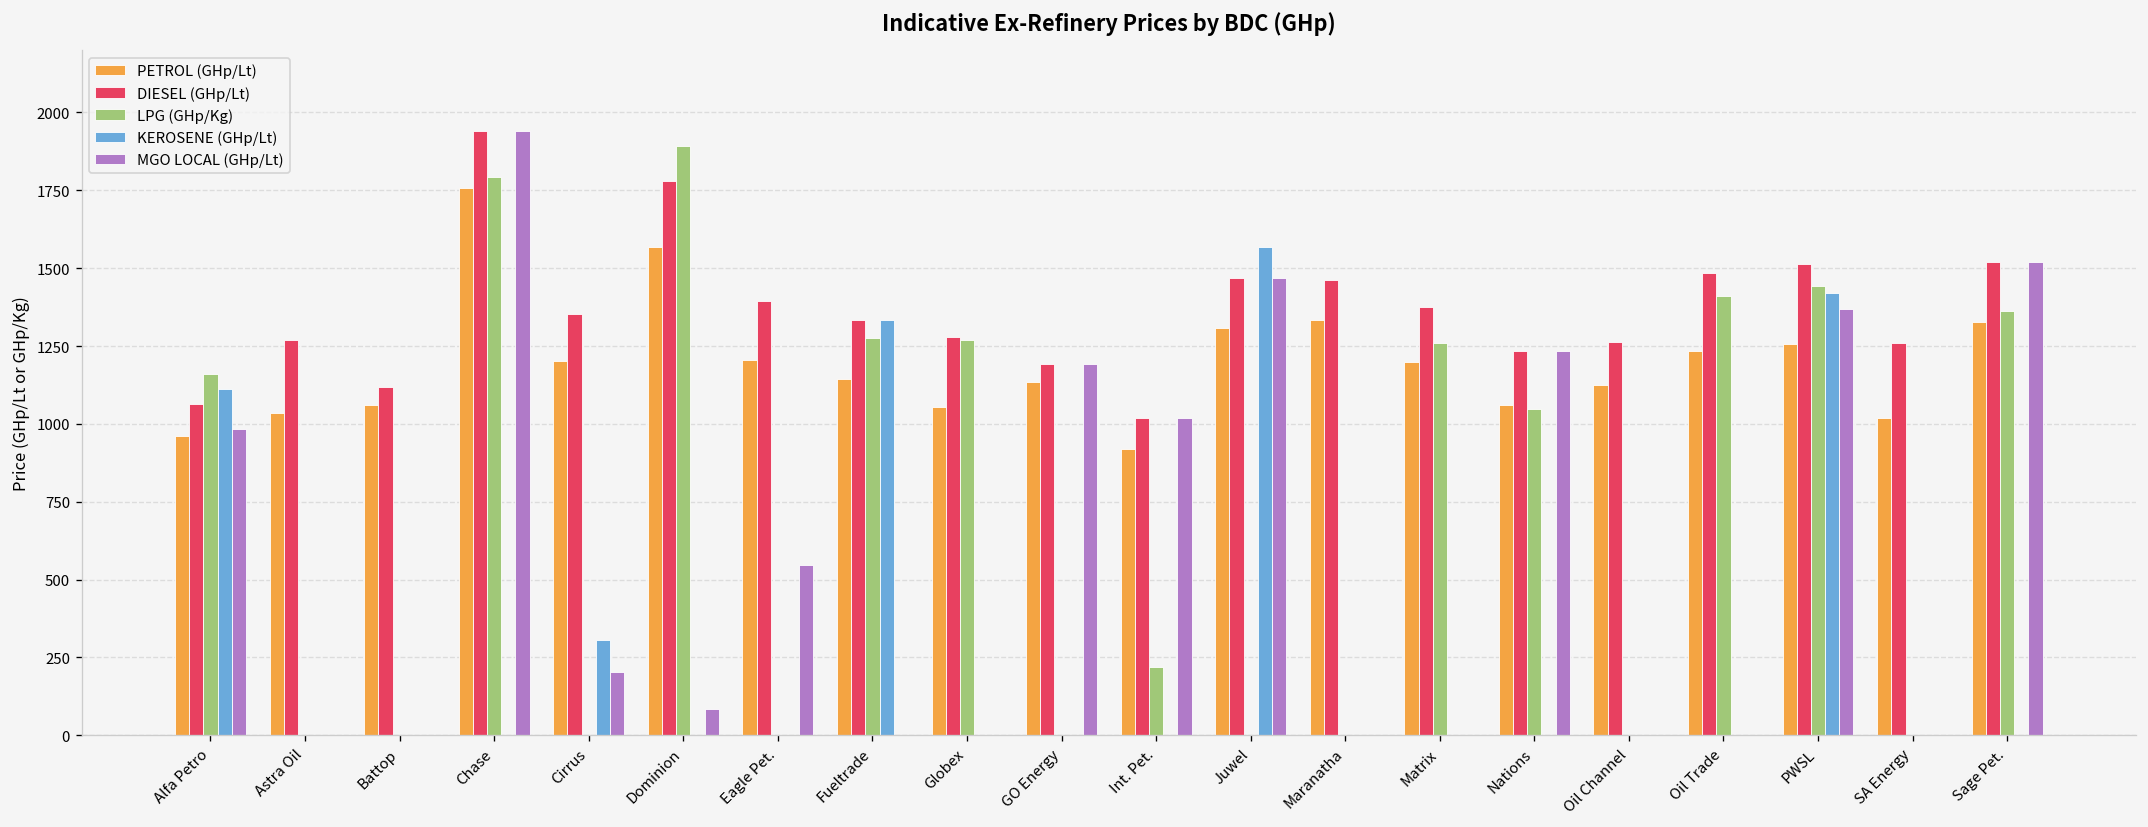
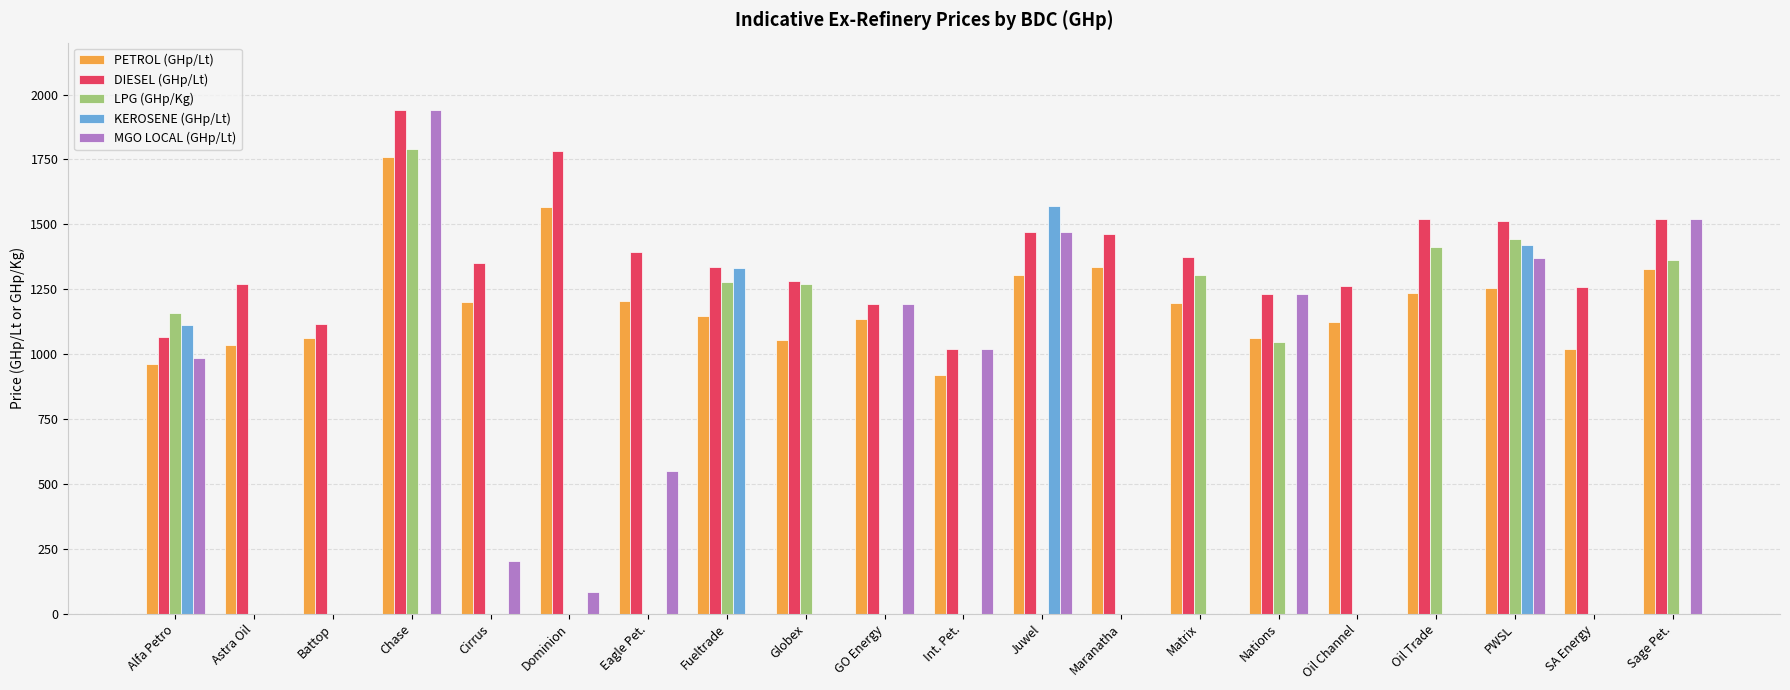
  {
    "PETROL (GHp/Lt)": {
      "Alfa Petro": 960,
      "Astra Oil": 1030,
      "Battop": 1060,
      "Chase": 1760,
      "Cirrus": 1200,
      "Dominion": 1570,
      "Eagle Pet.": 1200,
      "Fueltrade": 1150,
      "Globex": 1050,
      "GO Energy": 1130,
      "Int. Pet.": 920,
      "Juwel": 1310,
      "Maranatha": 1330,
      "Matrix": 1200,
      "Nations": 1060,
      "Oil Channel": 1120,
      "Oil Trade": 1230,
      "PWSL": 1260,
      "SA Energy": 1020,
      "Sage Pet.": 1330
    },
    "DIESEL (GHp/Lt)": {
      "Alfa Petro": 1060,
      "Astra Oil": 1270,
      "Battop": 1120,
      "Chase": 1940,
      "Cirrus": 1350,
      "Dominion": 1780,
      "Eagle Pet.": 1390,
      "Fueltrade": 1340,
      "Globex": 1280,
      "GO Energy": 1190,
      "Int. Pet.": 1020,
      "Juwel": 1470,
      "Maranatha": 1460,
      "Matrix": 1370,
      "Nations": 1230,
      "Oil Channel": 1260,
-     "Oil Trade": 1480,
+     "Oil Trade": 1520,
      "PWSL": 1510,
      "SA Energy": 1260,
      "Sage Pet.": 1520
    },
    "LPG (GHp/Kg)": {
      "Alfa Petro": 1160,
      "Astra Oil": 0,
      "Battop": 0,
      "Chase": 1790,
      "Cirrus": 0,
-     "Dominion": 1890,
+     "Dominion": 0,
      "Eagle Pet.": 0,
      "Fueltrade": 1280,
      "Globex": 1270,
      "GO Energy": 0,
-     "Int. Pet.": 220,
+     "Int. Pet.": 0,
      "Juwel": 0,
      "Maranatha": 0,
-     "Matrix": 1260,
+     "Matrix": 1300,
      "Nations": 1050,
      "Oil Channel": 0,
      "Oil Trade": 1410,
      "PWSL": 1440,
      "SA Energy": 0,
      "Sage Pet.": 1360
    },
    "KEROSENE (GHp/Lt)": {
      "Alfa Petro": 1110,
      "Astra Oil": 0,
      "Battop": 0,
      "Chase": 0,
-     "Cirrus": 310,
+     "Cirrus": 0,
      "Dominion": 0,
      "Eagle Pet.": 0,
      "Fueltrade": 1330,
      "Globex": 0,
      "GO Energy": 0,
      "Int. Pet.": 0,
      "Juwel": 1570,
      "Maranatha": 0,
      "Matrix": 0,
      "Nations": 0,
      "Oil Channel": 0,
      "Oil Trade": 0,
      "PWSL": 1420,
      "SA Energy": 0,
      "Sage Pet.": 0
    },
    "MGO LOCAL (GHp/Lt)": {
      "Alfa Petro": 980,
      "Astra Oil": 0,
      "Battop": 0,
      "Chase": 1940,
      "Cirrus": 200,
      "Dominion": 80,
      "Eagle Pet.": 550,
      "Fueltrade": 0,
      "Globex": 0,
      "GO Energy": 1190,
      "Int. Pet.": 1020,
      "Juwel": 1470,
      "Maranatha": 0,
      "Matrix": 0,
      "Nations": 1230,
      "Oil Channel": 0,
      "Oil Trade": 0,
      "PWSL": 1370,
      "SA Energy": 0,
      "Sage Pet.": 1520
    }
  }
